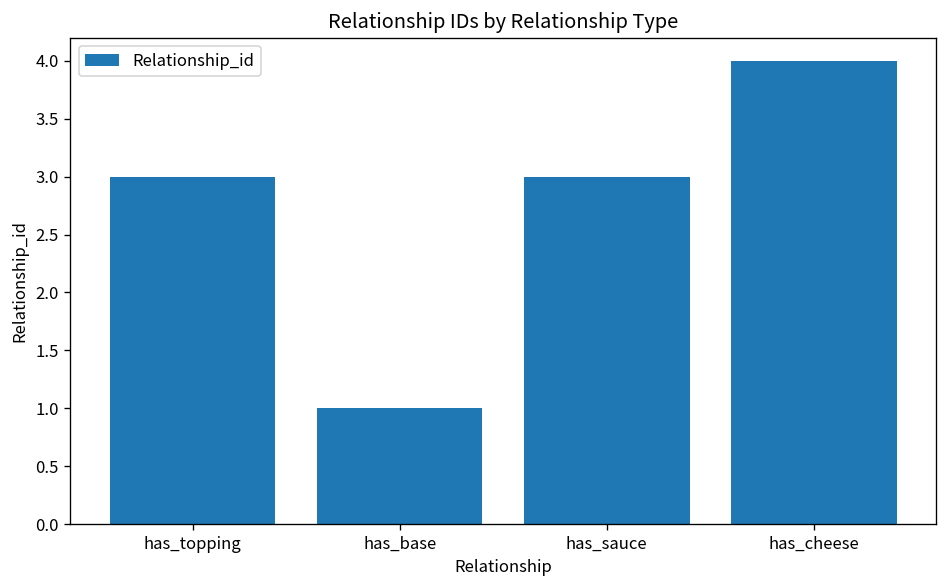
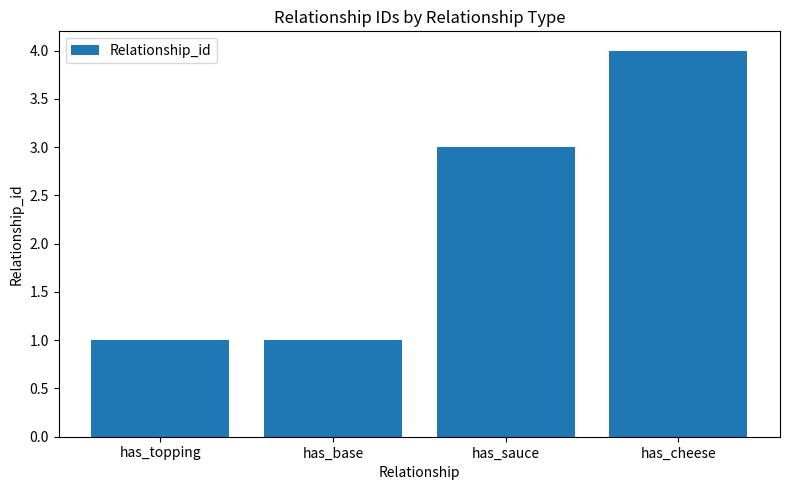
  {
-   "has_topping": 3,
+   "has_topping": 1,
    "has_base": 1,
    "has_sauce": 3,
    "has_cheese": 4
  }
